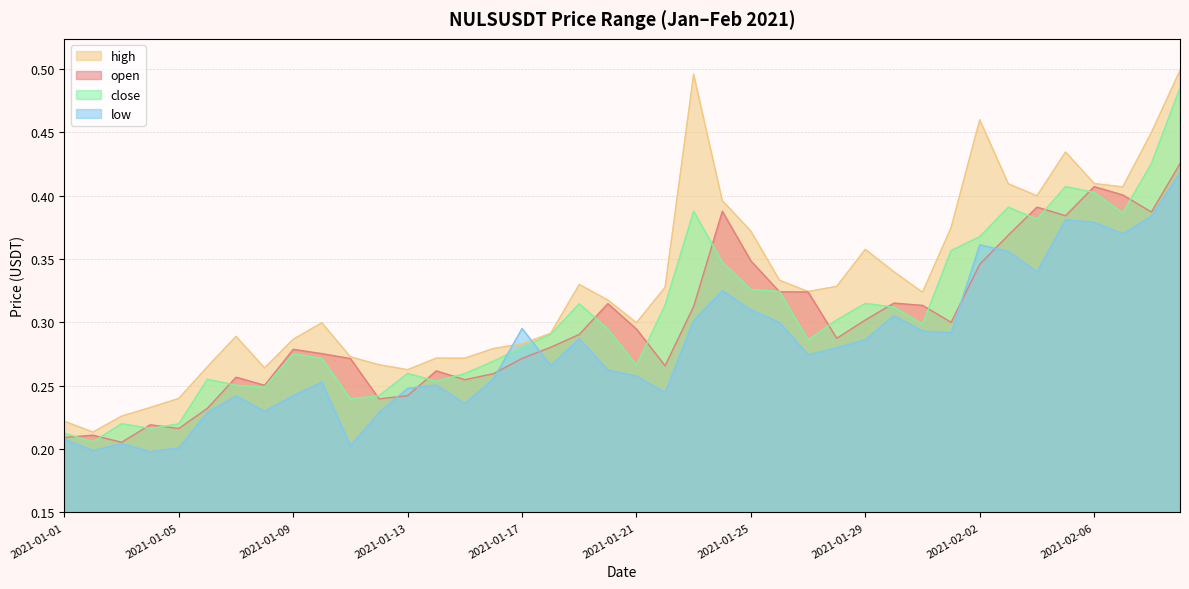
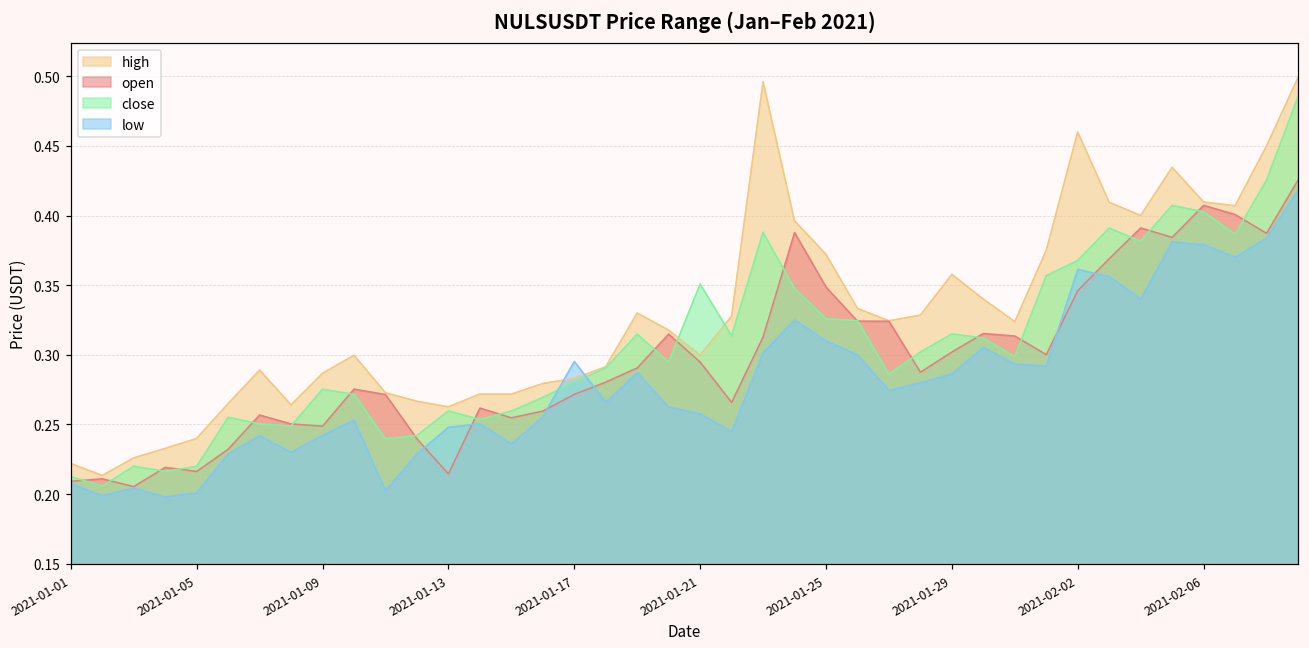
  {
    "high": {
      "2021-01-01": 0.222,
      "2021-01-05": 0.240,
      "2021-01-09": 0.287,
      "2021-01-13": 0.263,
      "2021-01-17": 0.283,
      "2021-01-21": 0.300,
      "2021-01-25": 0.372,
      "2021-01-29": 0.358,
      "2021-02-02": 0.460,
      "2021-02-06": 0.410
    },
    "open": {
      "2021-01-05": 0.216,
-     "2021-01-09": 0.279,
-     "2021-01-13": 0.242,
+     "2021-01-09": 0.249,
+     "2021-01-13": 0.215,
      "2021-01-17": 0.272,
      "2021-01-21": 0.295,
      "2021-01-25": 0.349,
      "2021-01-29": 0.302,
      "2021-02-02": 0.346,
      "2021-02-06": 0.407
    },
    "close": {
      "2021-01-01": 0.213,
      "2021-01-05": 0.220,
      "2021-01-09": 0.275,
      "2021-01-13": 0.260,
      "2021-01-17": 0.280,
-     "2021-01-21": 0.266,
+     "2021-01-21": 0.351,
      "2021-01-25": 0.326,
      "2021-01-29": 0.315,
      "2021-02-02": 0.368,
      "2021-02-06": 0.403
    },
    "low": {
      "2021-01-05": 0.201,
      "2021-01-09": 0.242,
      "2021-01-13": 0.248,
      "2021-01-17": 0.295,
      "2021-01-21": 0.258,
      "2021-01-25": 0.310,
      "2021-01-29": 0.286,
      "2021-02-02": 0.361,
      "2021-02-06": 0.379
    }
  }
